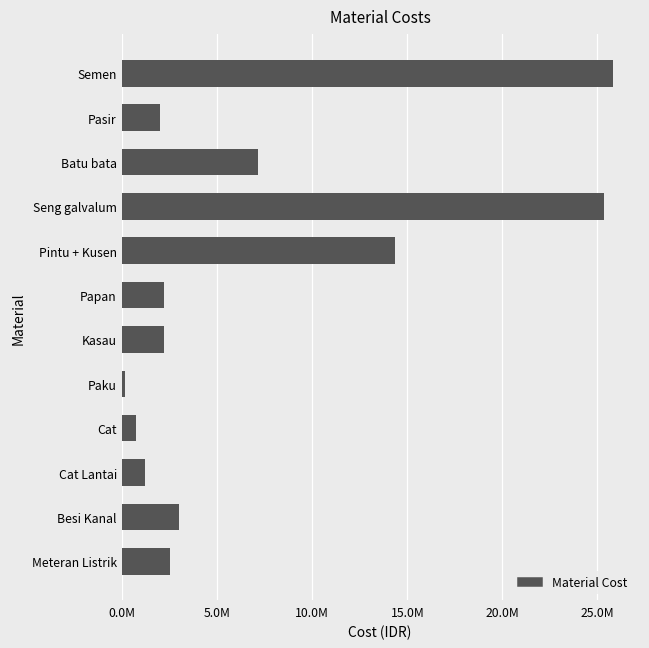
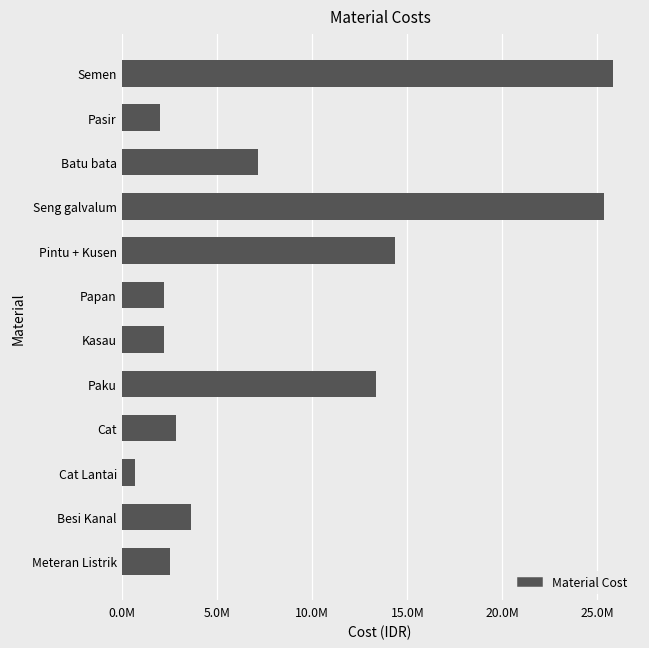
  {
    "Semen": 25800000,
    "Pasir": 2000000,
    "Batu bata": 7200000,
    "Seng galvalum": 25400000,
    "Pintu + Kusen": 14300000,
    "Papan": 2200000,
    "Kasau": 2200000,
-   "Paku": 100000,
-   "Cat": 700000,
-   "Cat Lantai": 1200000,
-   "Besi Kanal": 3000000,
+   "Paku": 13400000,
+   "Cat": 2800000,
+   "Cat Lantai": 700000,
+   "Besi Kanal": 3600000,
    "Meteran Listrik": 2500000
  }
